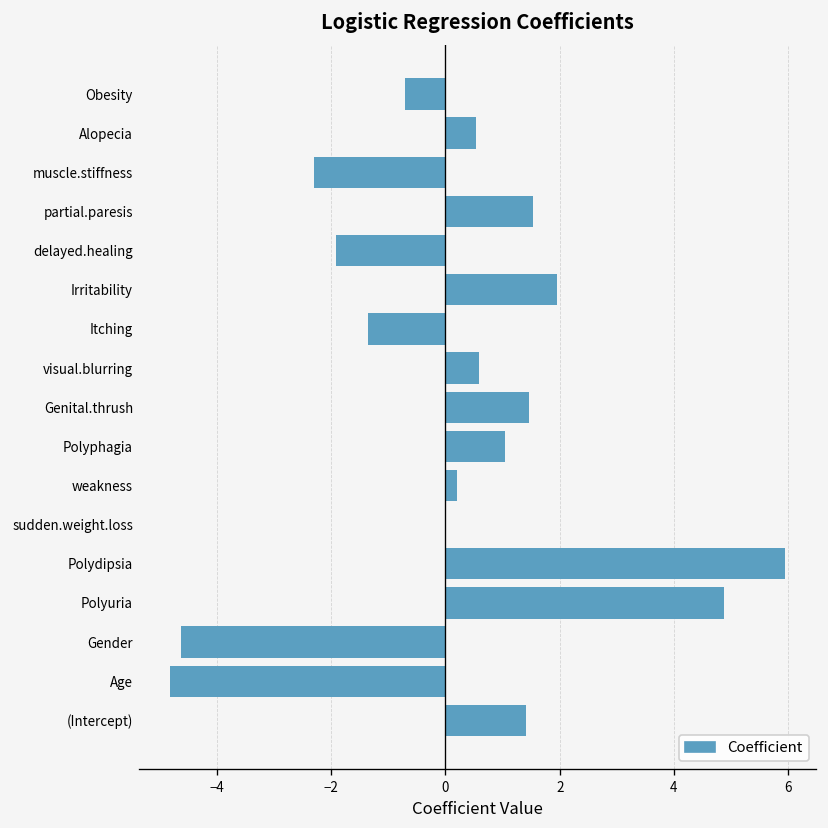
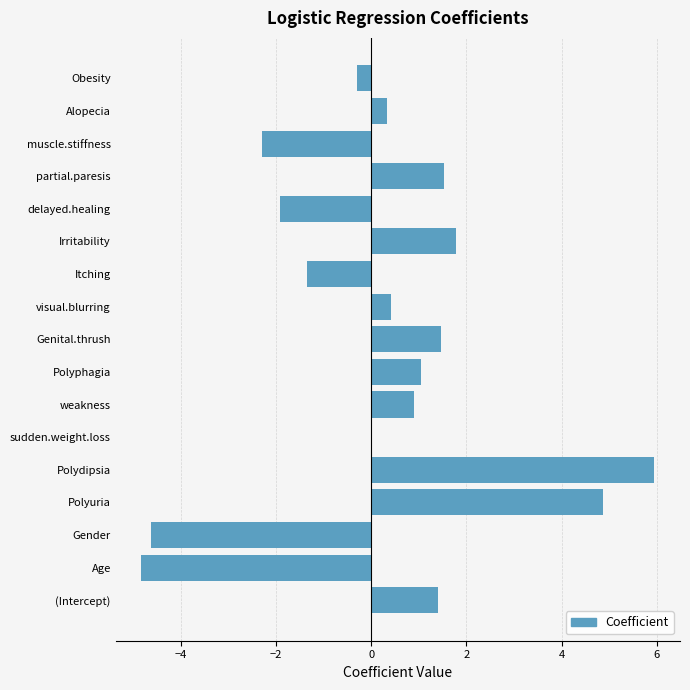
  {
-   "Obesity": -0.7,
-   "Alopecia": 0.5,
+   "Obesity": -0.3,
+   "Alopecia": 0.3,
    "muscle.stiffness": -2.3,
    "partial.paresis": 1.5,
    "delayed.healing": -1.9,
-   "Irritability": 2.0,
+   "Irritability": 1.8,
    "Itching": -1.4,
-   "visual.blurring": 0.6,
+   "visual.blurring": 0.4,
    "Genital.thrush": 1.5,
    "Polyphagia": 1.0,
-   "weakness": 0.2,
+   "weakness": 0.9,
    "Polydipsia": 6.0,
    "Polyuria": 4.9,
    "Gender": -4.6,
    "Age": -4.8,
    "(Intercept)": 1.4
  }
